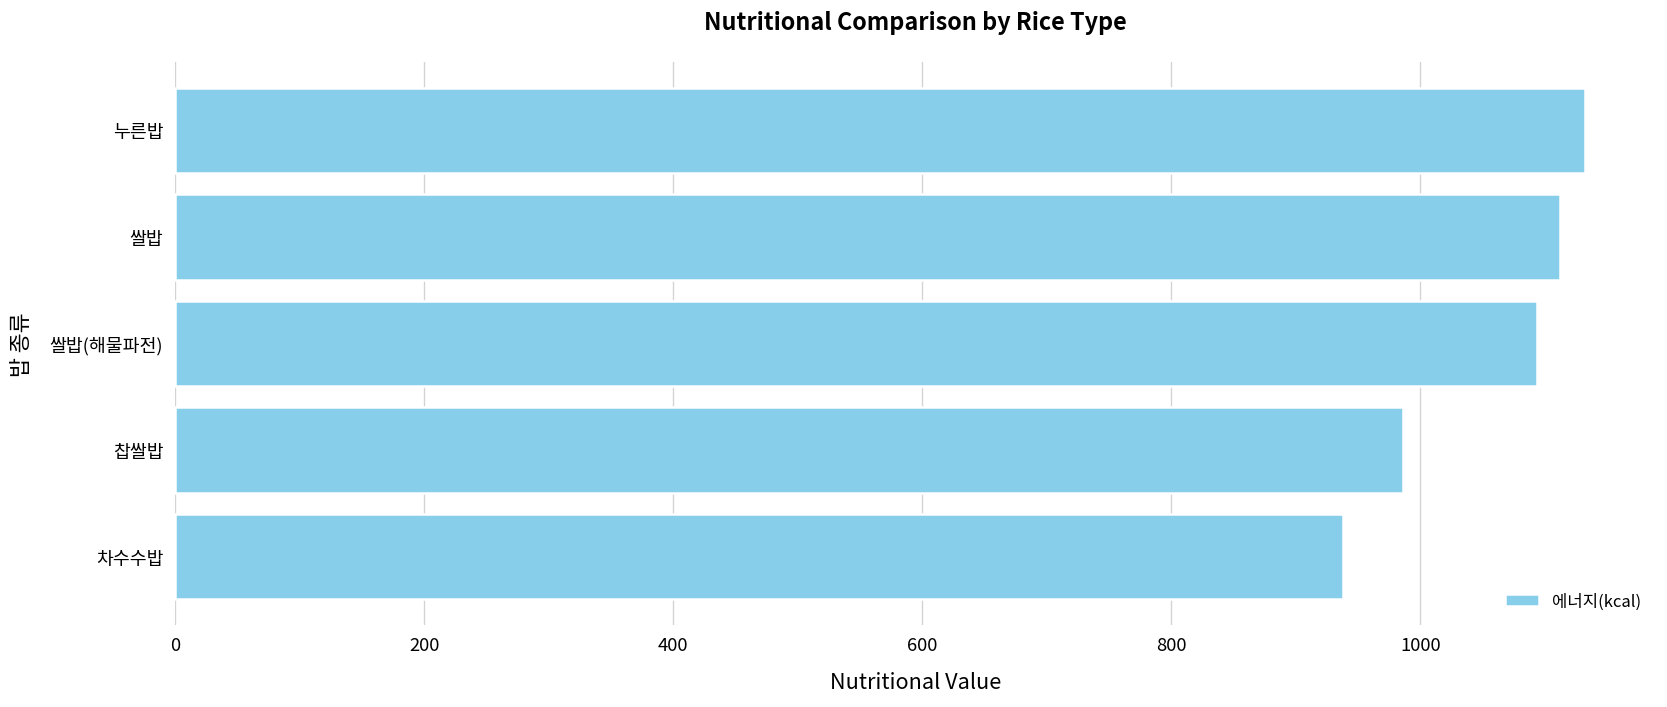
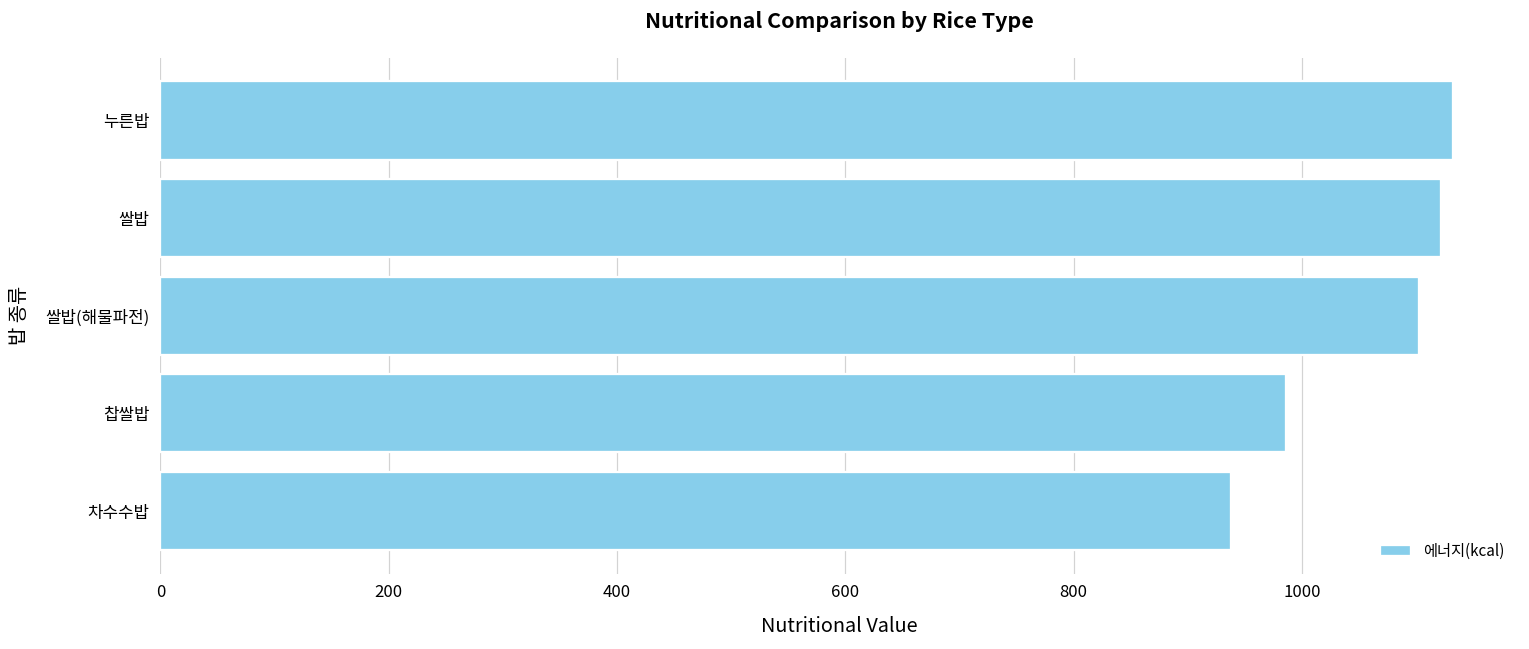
  {
    "누른밥": 1133,
-   "쌀밥": 1112,
-   "쌀밥(해물파전)": 1094,
+   "쌀밥": 1122,
+   "쌀밥(해물파전)": 1102,
    "찹쌀밥": 986,
    "차수수밥": 938
  }
